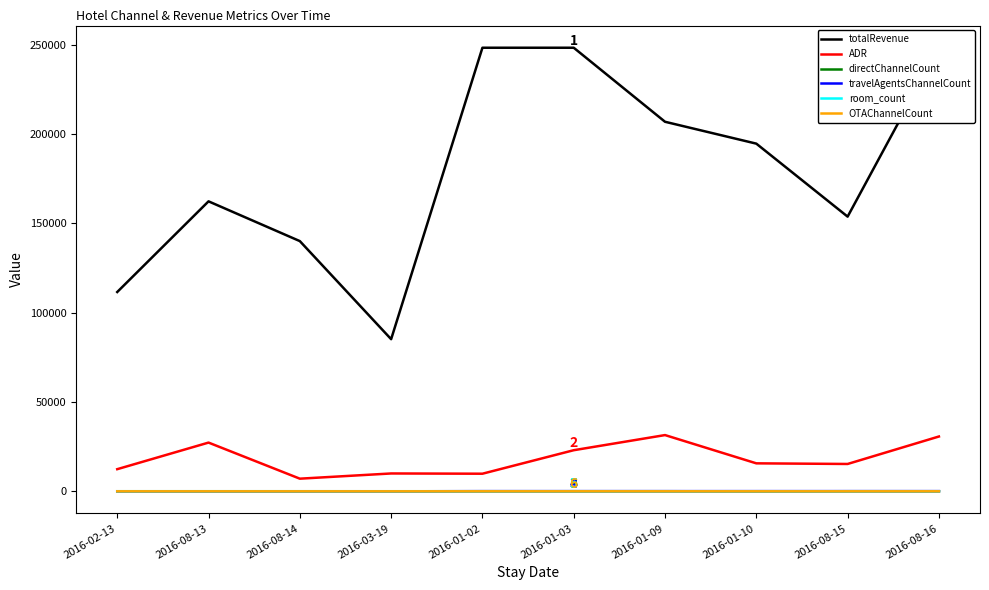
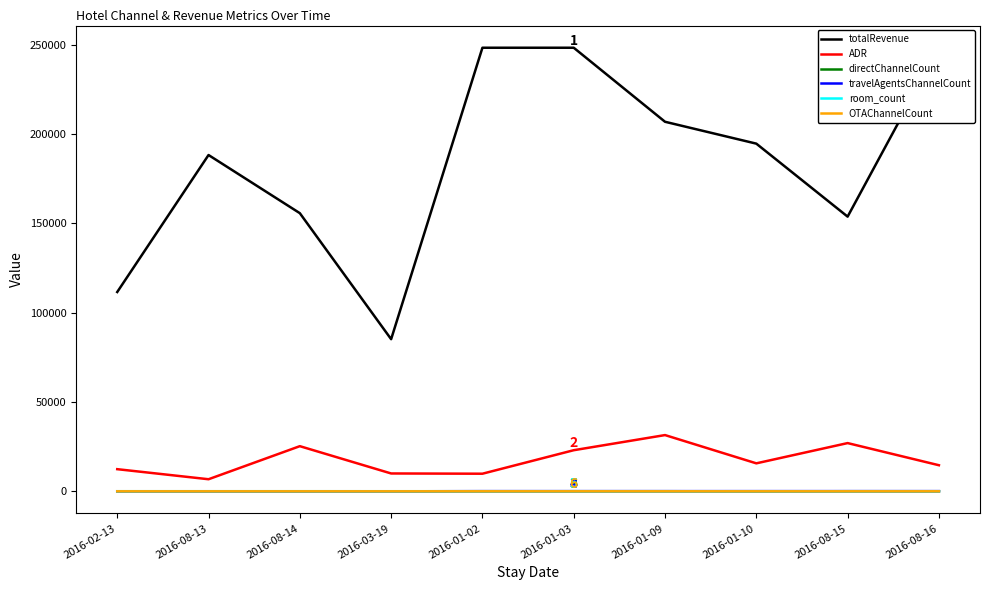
  {
    "totalRevenue": {
      "2016-02-13": 112000,
-     "2016-08-13": 162000,
-     "2016-08-14": 140000,
+     "2016-08-13": 188000,
+     "2016-08-14": 156000,
      "2016-03-19": 85000,
      "2016-01-02": 248000,
      "2016-01-09": 207000,
      "2016-01-10": 195000,
      "2016-08-15": 154000
    },
    "ADR": {
      "2016-02-13": 12000,
-     "2016-08-13": 27000,
-     "2016-08-14": 7000,
+     "2016-08-13": 7000,
+     "2016-08-14": 25000,
      "2016-03-19": 10000,
      "2016-01-02": 10000,
      "2016-01-09": 31000,
      "2016-01-10": 16000,
-     "2016-08-15": 15000,
-     "2016-08-16": 31000
+     "2016-08-15": 27000,
+     "2016-08-16": 15000
    },
    "OTAChannelCount": {
      "2016-02-13": 0,
      "2016-08-13": 0,
      "2016-08-14": 0,
      "2016-03-19": 0,
      "2016-01-02": 0,
      "2016-01-09": 0,
      "2016-01-10": 0,
      "2016-08-15": 0,
      "2016-08-16": 0
    }
  }
